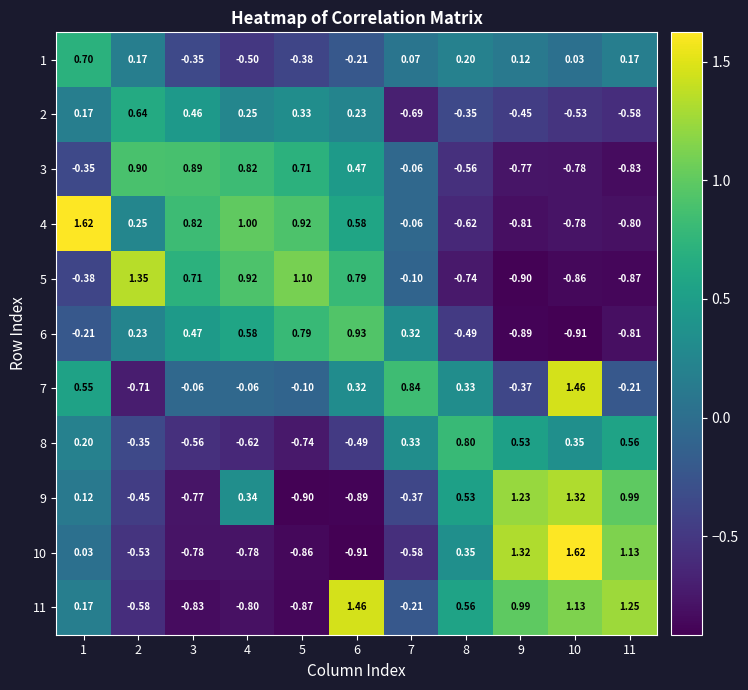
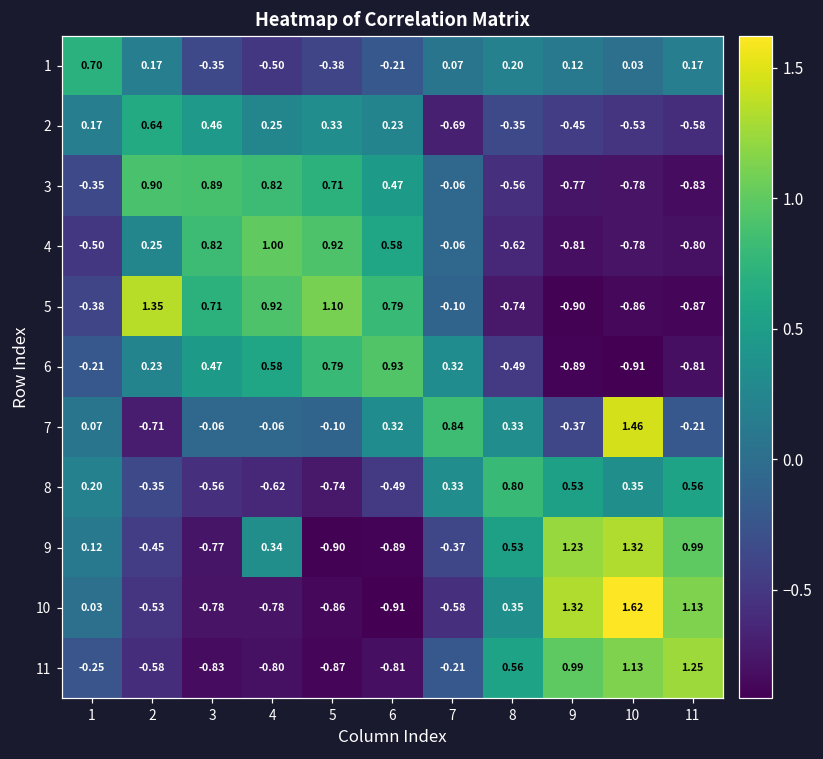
  {
    "1": {
      "1": 0.70,
      "2": 0.17,
      "3": -0.35,
      "4": -0.50,
      "5": -0.38,
      "6": -0.21,
      "7": 0.07,
      "8": 0.20,
      "9": 0.12,
      "10": 0.03,
      "11": 0.17
    },
    "2": {
      "1": 0.17,
      "2": 0.64,
      "3": 0.46,
      "4": 0.25,
      "5": 0.33,
      "6": 0.23,
      "7": -0.69,
      "8": -0.35,
      "9": -0.45,
      "10": -0.53,
      "11": -0.58
    },
    "3": {
      "1": -0.35,
      "2": 0.90,
      "3": 0.89,
      "4": 0.82,
      "5": 0.71,
      "6": 0.47,
      "7": -0.06,
      "8": -0.56,
      "9": -0.77,
      "10": -0.78,
      "11": -0.83
    },
    "4": {
-     "1": 1.62,
+     "1": -0.50,
      "2": 0.25,
      "3": 0.82,
      "4": 1.00,
      "5": 0.92,
      "6": 0.58,
      "7": -0.06,
      "8": -0.62,
      "9": -0.81,
      "10": -0.78,
      "11": -0.80
    },
    "5": {
      "1": -0.38,
      "2": 1.35,
      "3": 0.71,
      "4": 0.92,
      "5": 1.10,
      "6": 0.79,
      "7": -0.10,
      "8": -0.74,
      "9": -0.90,
      "10": -0.86,
      "11": -0.87
    },
    "6": {
      "1": -0.21,
      "2": 0.23,
      "3": 0.47,
      "4": 0.58,
      "5": 0.79,
      "6": 0.93,
      "7": 0.32,
      "8": -0.49,
      "9": -0.89,
      "10": -0.91,
      "11": -0.81
    },
    "7": {
-     "1": 0.55,
+     "1": 0.07,
      "2": -0.71,
      "3": -0.06,
      "4": -0.06,
      "5": -0.10,
      "6": 0.32,
      "7": 0.84,
      "8": 0.33,
      "9": -0.37,
      "10": 1.46,
      "11": -0.21
    },
    "8": {
      "1": 0.20,
      "2": -0.35,
      "3": -0.56,
      "4": -0.62,
      "5": -0.74,
      "6": -0.49,
      "7": 0.33,
      "8": 0.80,
      "9": 0.53,
      "10": 0.35,
      "11": 0.56
    },
    "9": {
      "1": 0.12,
      "2": -0.45,
      "3": -0.77,
      "4": 0.34,
      "5": -0.90,
      "6": -0.89,
      "7": -0.37,
      "8": 0.53,
      "9": 1.23,
      "10": 1.32,
      "11": 0.99
    },
    "10": {
      "1": 0.03,
      "2": -0.53,
      "3": -0.78,
      "4": -0.78,
      "5": -0.86,
      "6": -0.91,
      "7": -0.58,
      "8": 0.35,
      "9": 1.32,
      "10": 1.62,
      "11": 1.13
    },
    "11": {
-     "1": 0.17,
+     "1": -0.25,
      "2": -0.58,
      "3": -0.83,
      "4": -0.80,
      "5": -0.87,
-     "6": 1.46,
+     "6": -0.81,
      "7": -0.21,
      "8": 0.56,
      "9": 0.99,
      "10": 1.13,
      "11": 1.25
    }
  }
